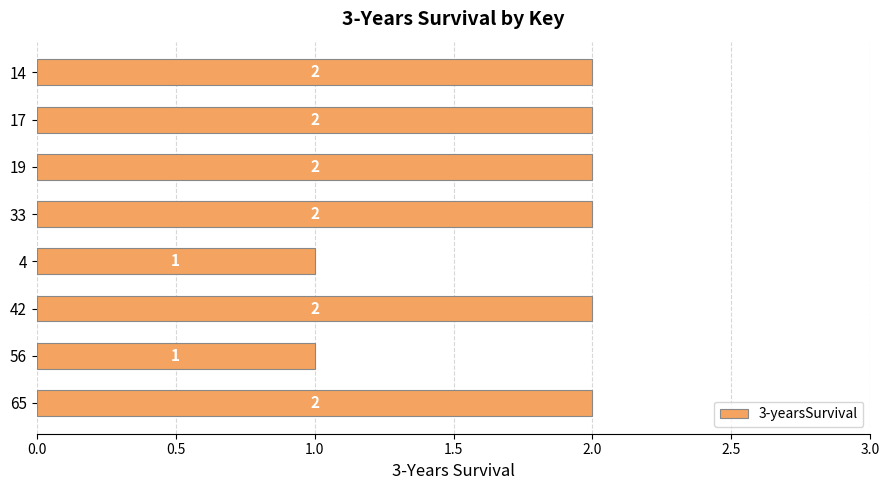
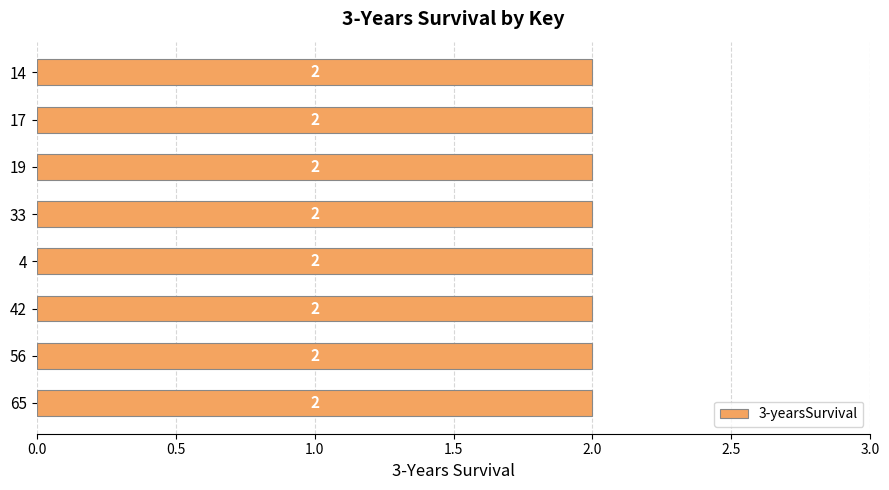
  {
    "14": 2,
    "17": 2,
    "19": 2,
    "33": 2,
-   "4": 1,
+   "4": 2,
    "42": 2,
-   "56": 1,
+   "56": 2,
    "65": 2
  }
